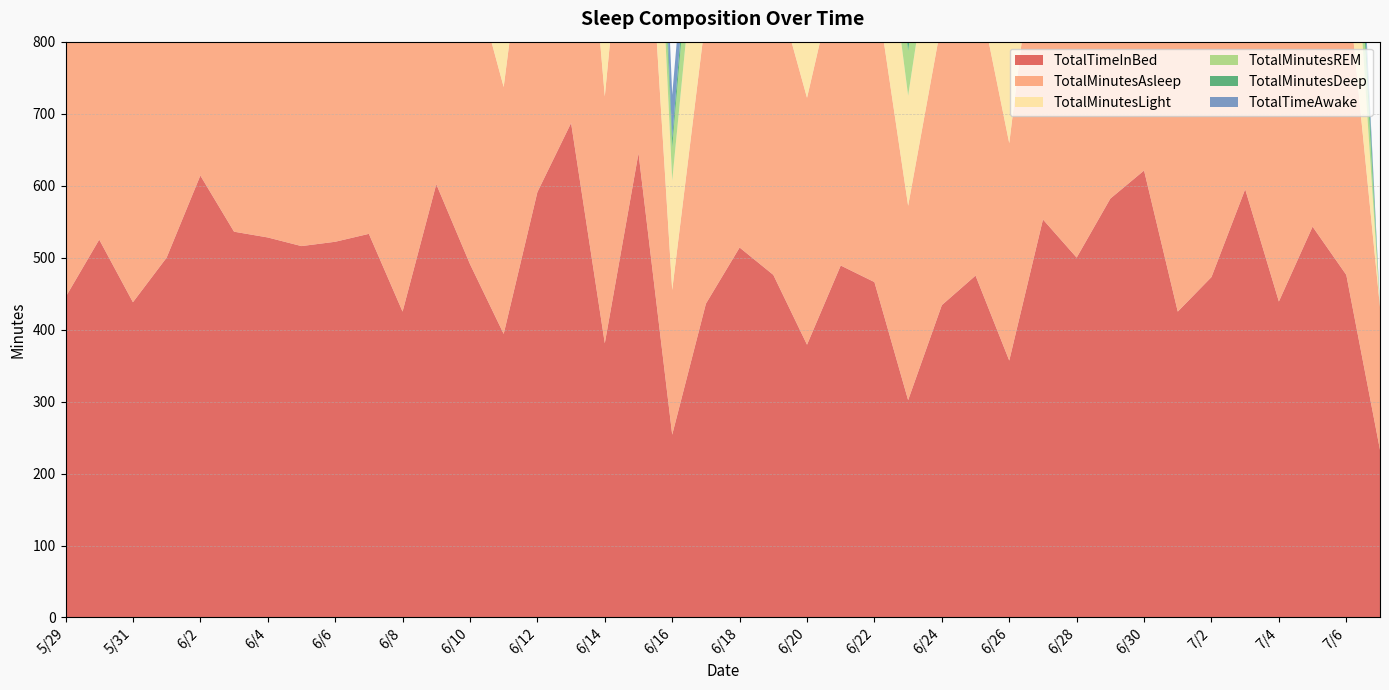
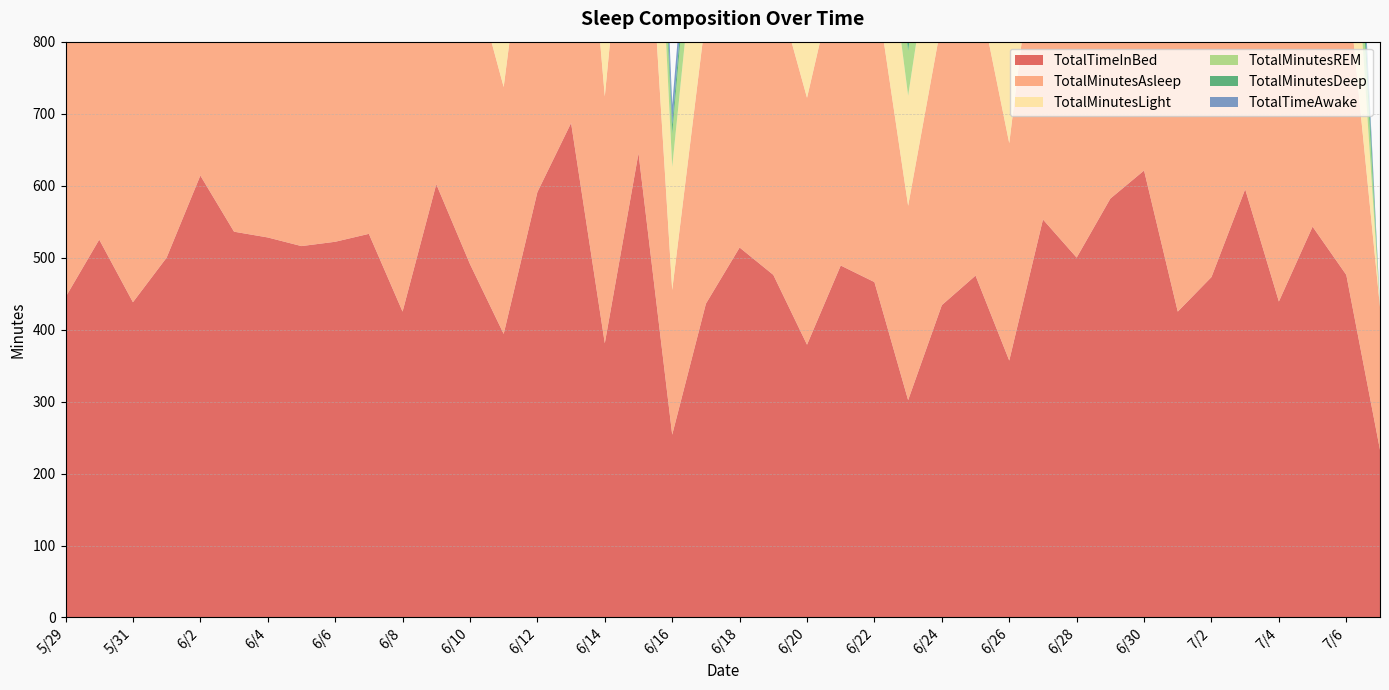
  {
    "TotalTimeInBed": {
      "5/29": 450,
      "5/31": 440,
      "6/2": 610,
      "6/4": 530,
      "6/6": 520,
      "6/8": 430,
      "6/10": 490,
      "6/12": 590,
      "6/14": 380,
      "6/16": 250,
      "6/18": 510,
      "6/20": 380,
      "6/22": 470,
      "6/24": 430,
      "6/26": 360,
      "6/28": 500,
      "6/30": 620,
      "7/2": 470,
      "7/4": 440,
      "7/6": 480
    },
    "TotalMinutesAsleep": {
      "6/14": 340,
      "6/16": 200,
      "6/20": 340,
      "6/26": 300
    },
    "TotalMinutesLight": {
-     "6/16": 150
+     "6/16": 170
    },
    "TotalMinutesREM": {
      "6/16": 50
    },
    "TotalMinutesDeep": {
      "6/16": 10
    },
    "TotalTimeAwake": {
-     "6/16": 60
+     "6/16": 30
    }
  }
